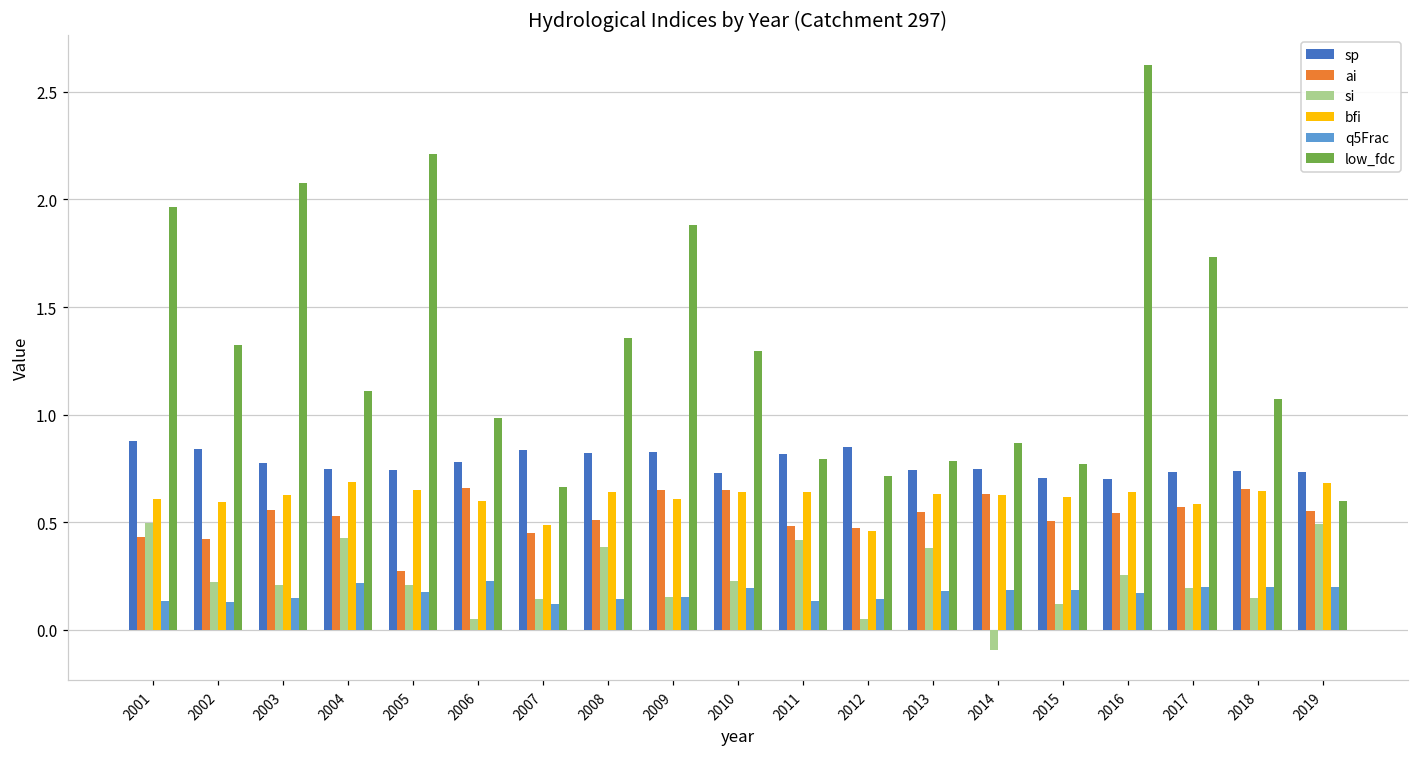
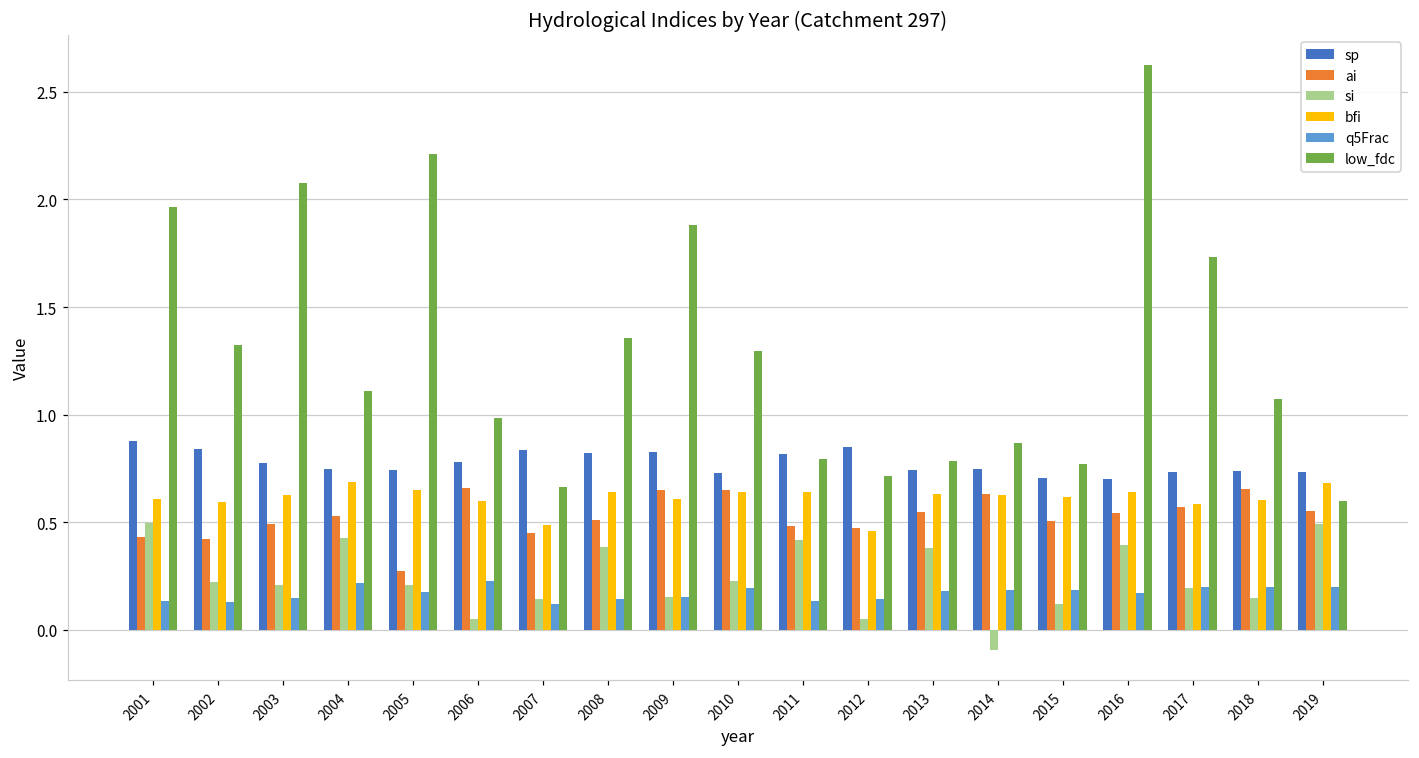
  {
    "ai": {
      "2001": 0.43,
      "2002": 0.42,
-     "2003": 0.55,
+     "2003": 0.49,
      "2004": 0.53,
      "2005": 0.27,
      "2006": 0.66,
      "2007": 0.45,
      "2008": 0.51,
      "2009": 0.65,
      "2010": 0.65,
      "2011": 0.48,
      "2012": 0.47,
      "2013": 0.55,
      "2014": 0.63,
      "2015": 0.51,
      "2016": 0.54,
      "2017": 0.57,
      "2018": 0.65,
      "2019": 0.55
    },
    "si": {
      "2001": 0.49,
      "2002": 0.22,
      "2003": 0.21,
      "2004": 0.42,
      "2005": 0.21,
      "2006": 0.05,
      "2007": 0.14,
      "2008": 0.39,
      "2009": 0.15,
      "2010": 0.22,
      "2011": 0.42,
      "2012": 0.05,
      "2013": 0.38,
      "2014": -0.10,
      "2015": 0.12,
-     "2016": 0.25,
+     "2016": 0.39,
      "2017": 0.19,
      "2018": 0.15,
      "2019": 0.49
    },
    "bfi": {
      "2001": 0.61,
      "2002": 0.59,
      "2003": 0.63,
      "2004": 0.69,
      "2005": 0.65,
      "2006": 0.60,
      "2007": 0.49,
      "2008": 0.64,
      "2009": 0.61,
      "2010": 0.64,
      "2011": 0.64,
      "2012": 0.46,
      "2013": 0.63,
      "2014": 0.63,
      "2015": 0.62,
      "2016": 0.64,
      "2017": 0.58,
-     "2018": 0.65,
+     "2018": 0.60,
      "2019": 0.68
    },
    "low_fdc": {
      "2001": 1.96,
      "2002": 1.32,
      "2003": 2.08,
      "2004": 1.11,
      "2005": 2.21,
      "2006": 0.98,
      "2007": 0.66,
      "2008": 1.36,
      "2009": 1.88,
      "2010": 1.30,
      "2011": 0.80,
      "2012": 0.72,
      "2013": 0.78,
      "2014": 0.87,
      "2015": 0.77,
      "2016": 2.63,
      "2017": 1.73,
      "2018": 1.07,
      "2019": 0.60
    }
  }
